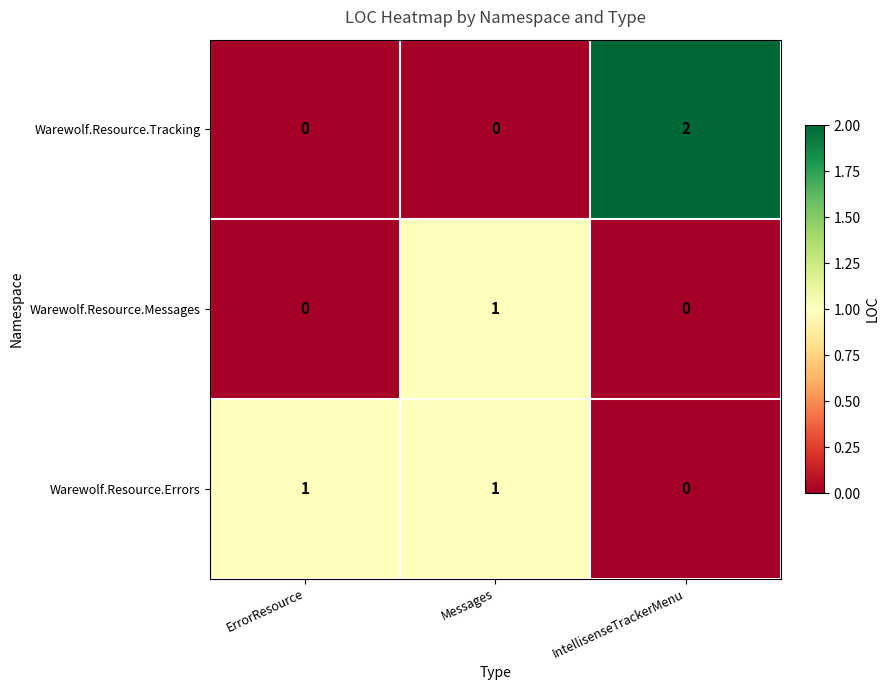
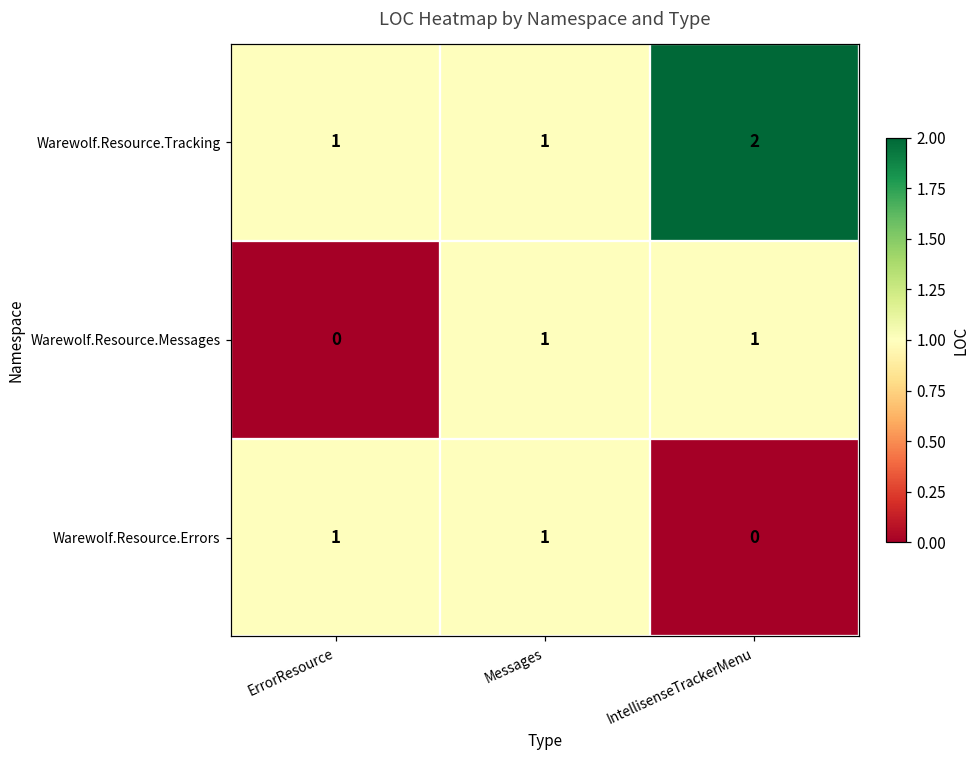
  {
    "Warewolf.Resource.Tracking": {
-     "ErrorResource": 0,
-     "Messages": 0,
+     "ErrorResource": 1,
+     "Messages": 1,
      "IntellisenseTrackerMenu": 2
    },
    "Warewolf.Resource.Messages": {
      "ErrorResource": 0,
      "Messages": 1,
-     "IntellisenseTrackerMenu": 0
+     "IntellisenseTrackerMenu": 1
    },
    "Warewolf.Resource.Errors": {
      "ErrorResource": 1,
      "Messages": 1,
      "IntellisenseTrackerMenu": 0
    }
  }
